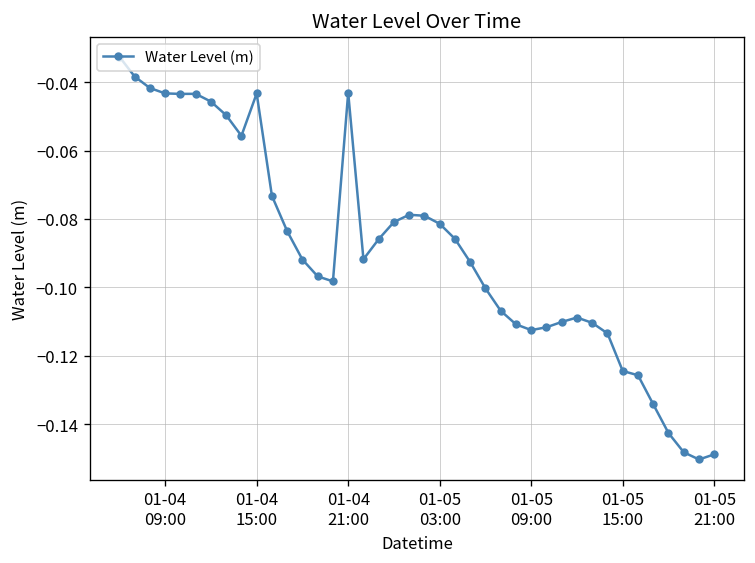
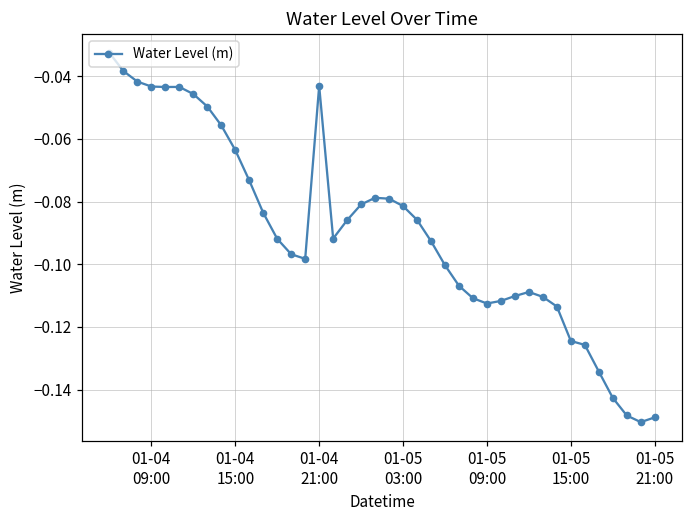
  {
    "01-04 09:00": -0.043,
-   "01-04 15:00": -0.043,
+   "01-04 15:00": -0.064,
    "01-04 21:00": -0.043,
    "01-05 03:00": -0.081,
    "01-05 09:00": -0.113,
    "01-05 15:00": -0.124,
    "01-05 21:00": -0.149
  }
